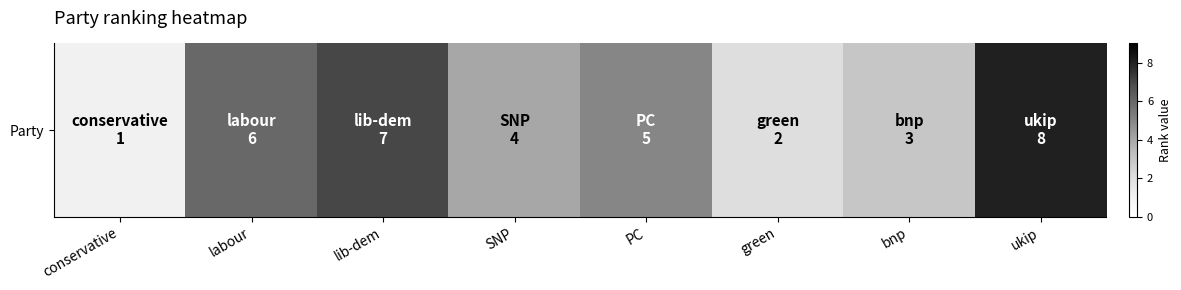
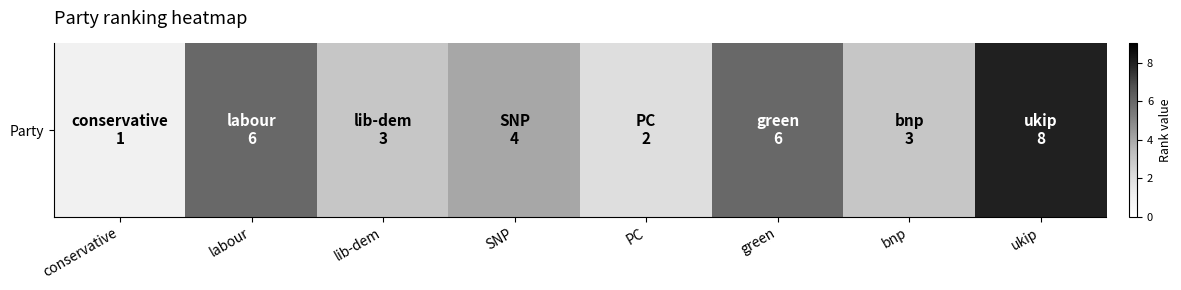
  {
    "Party": {
      "conservative": 1,
      "labour": 6,
-     "lib-dem": 7,
+     "lib-dem": 3,
      "SNP": 4,
-     "PC": 5,
-     "green": 2,
+     "PC": 2,
+     "green": 6,
      "bnp": 3,
      "ukip": 8
    }
  }
